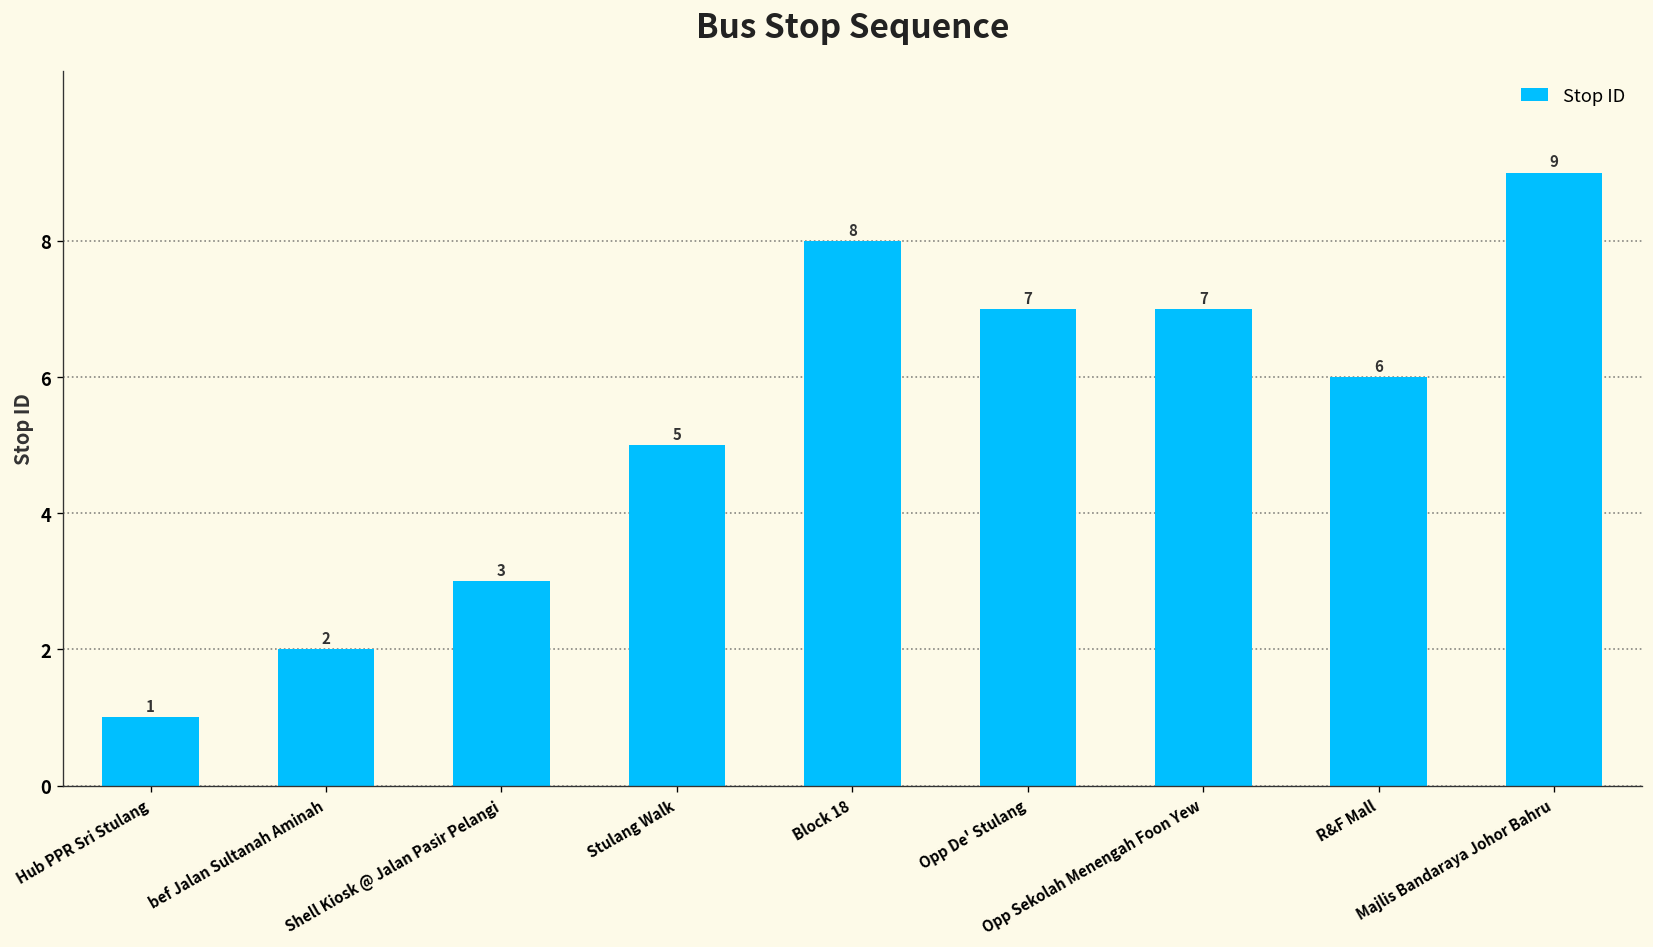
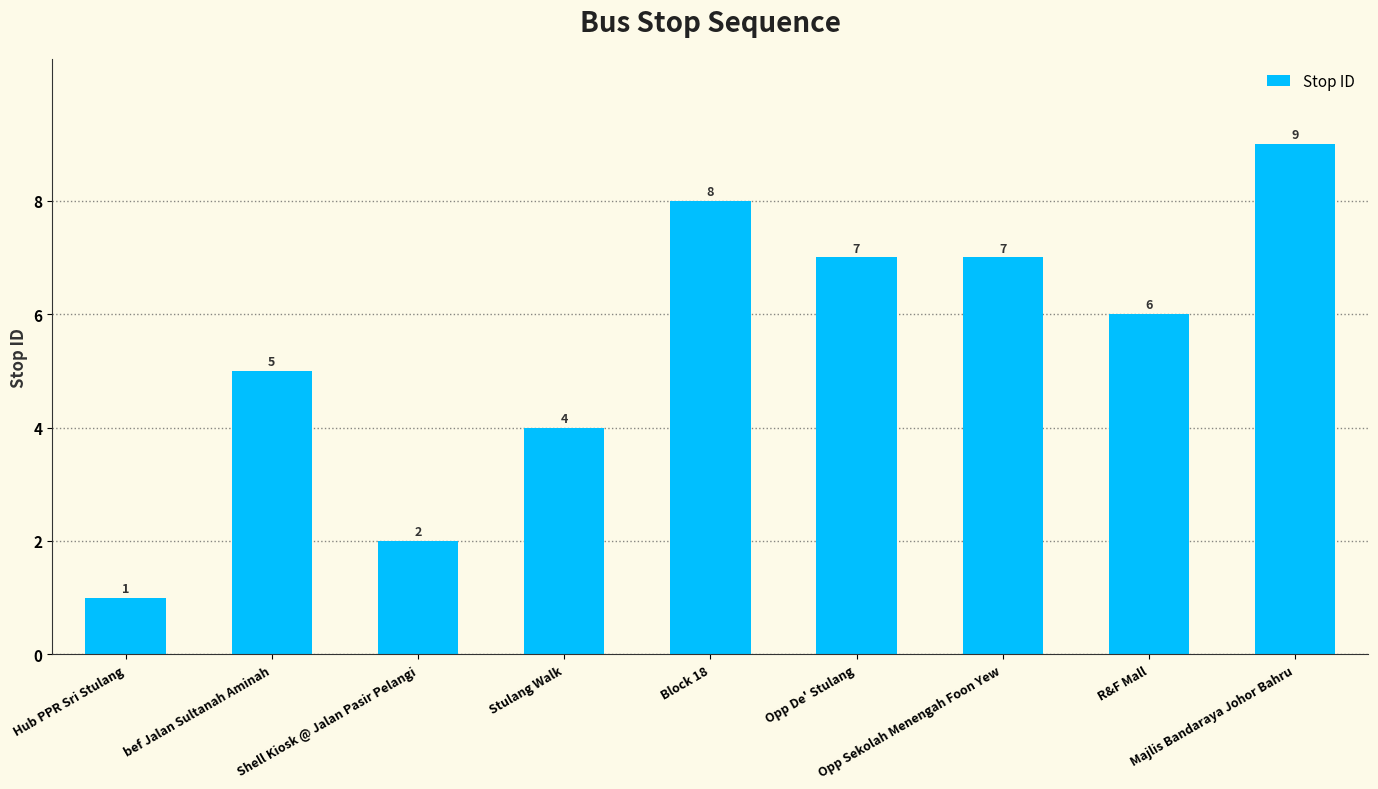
  {
    "Hub PPR Sri Stulang": 1,
-   "bef Jalan Sultanah Aminah": 2,
-   "Shell Kiosk @ Jalan Pasir Pelangi": 3,
-   "Stulang Walk": 5,
+   "bef Jalan Sultanah Aminah": 5,
+   "Shell Kiosk @ Jalan Pasir Pelangi": 2,
+   "Stulang Walk": 4,
    "Block 18": 8,
    "Opp De' Stulang": 7,
    "Opp Sekolah Menengah Foon Yew": 7,
    "R&F Mall": 6,
    "Majlis Bandaraya Johor Bahru": 9
  }
